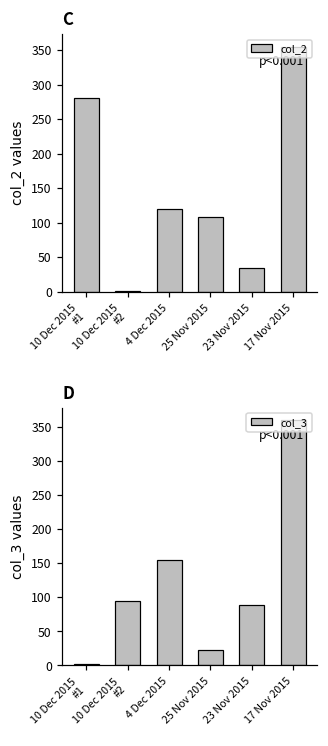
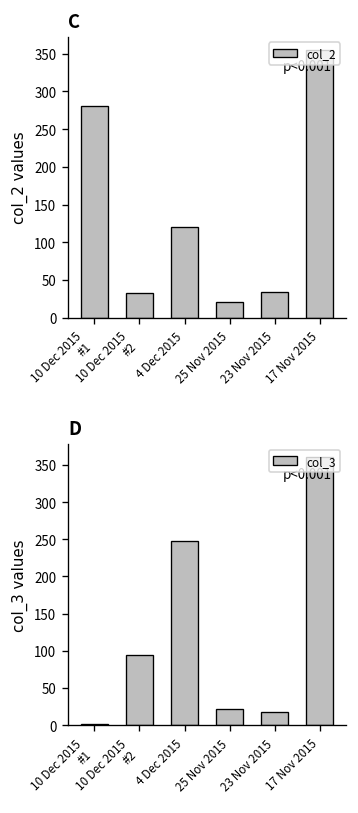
  {
    "C": {
      "10 Dec 2015 #1": 280,
-     "10 Dec 2015 #2": 0,
+     "10 Dec 2015 #2": 30,
      "4 Dec 2015": 120,
-     "25 Nov 2015": 110,
+     "25 Nov 2015": 20,
      "23 Nov 2015": 30
    },
    "D": {
      "10 Dec 2015 #2": 90,
-     "4 Dec 2015": 160,
+     "4 Dec 2015": 250,
      "25 Nov 2015": 20,
-     "23 Nov 2015": 90
+     "23 Nov 2015": 20
    }
  }
